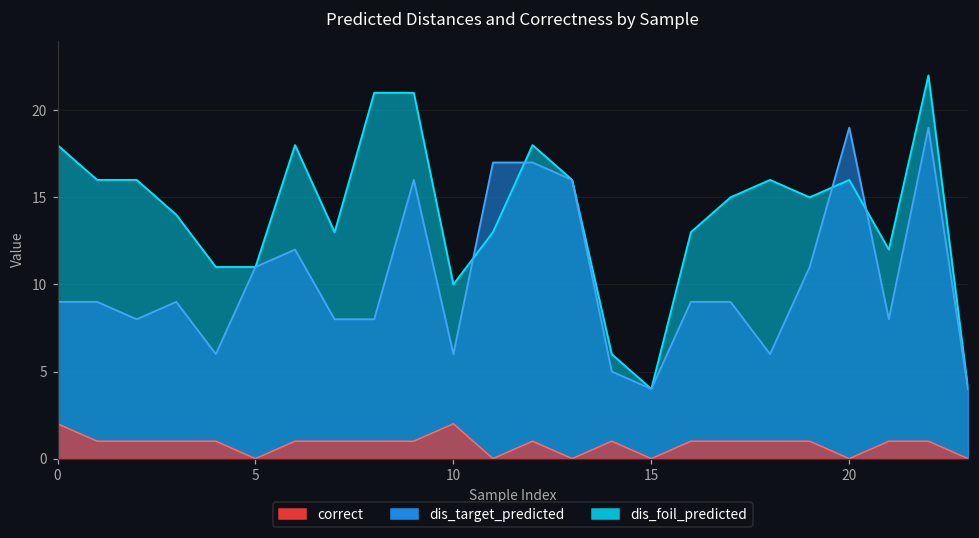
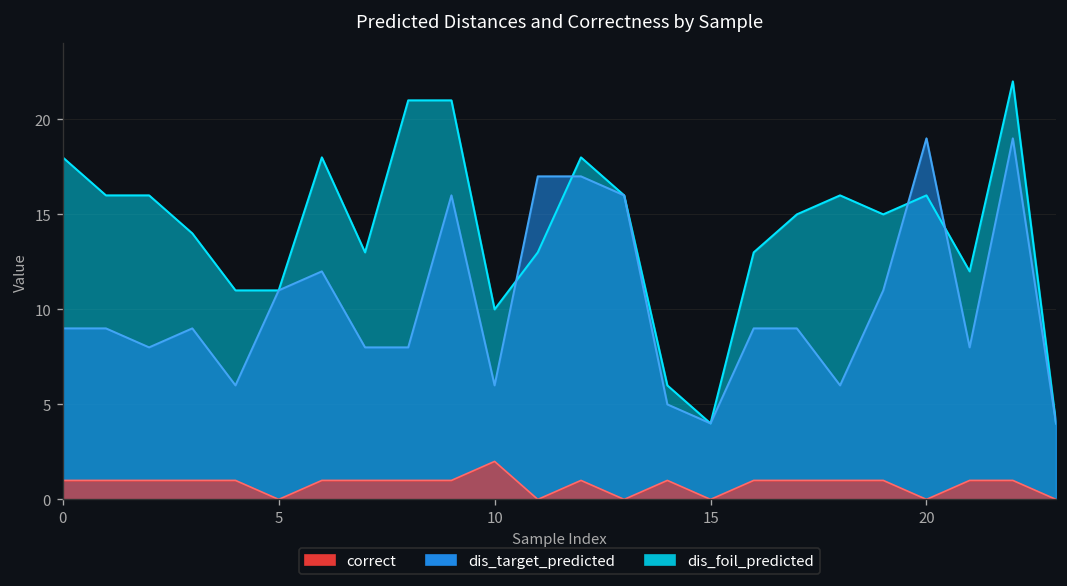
  {
    "correct": {
-     "0": 2,
+     "0": 1,
      "5": 0,
      "10": 2,
      "15": 0,
      "20": 0
    }
  }
